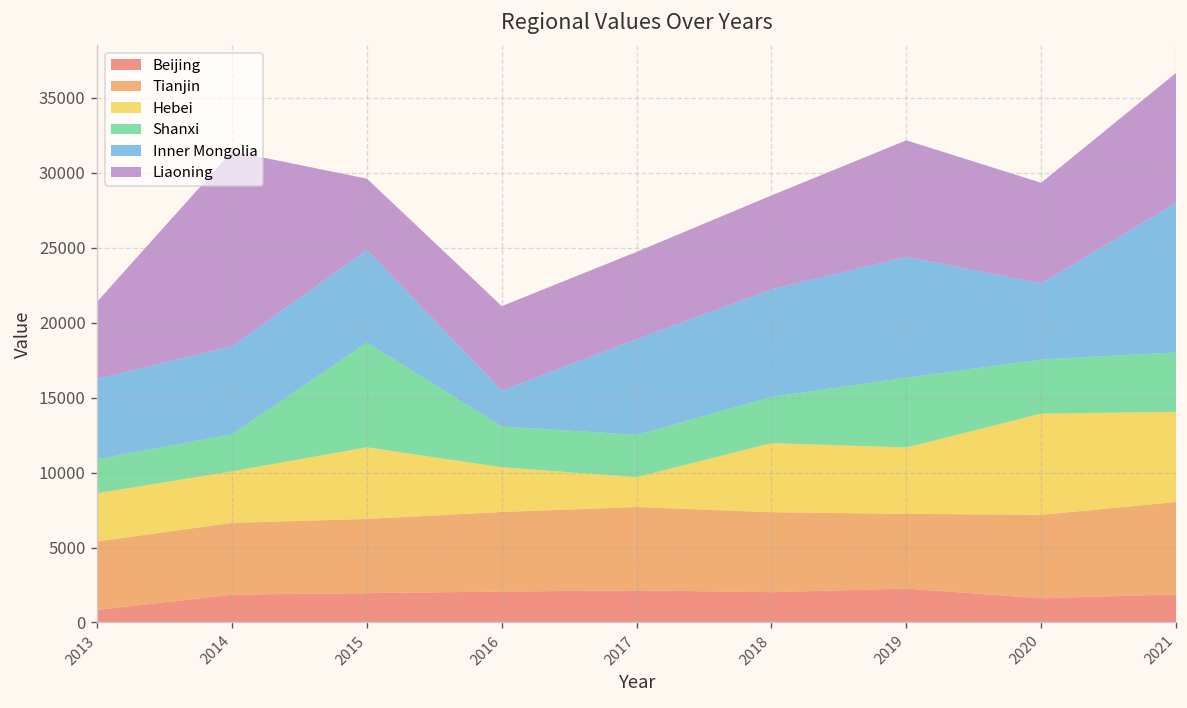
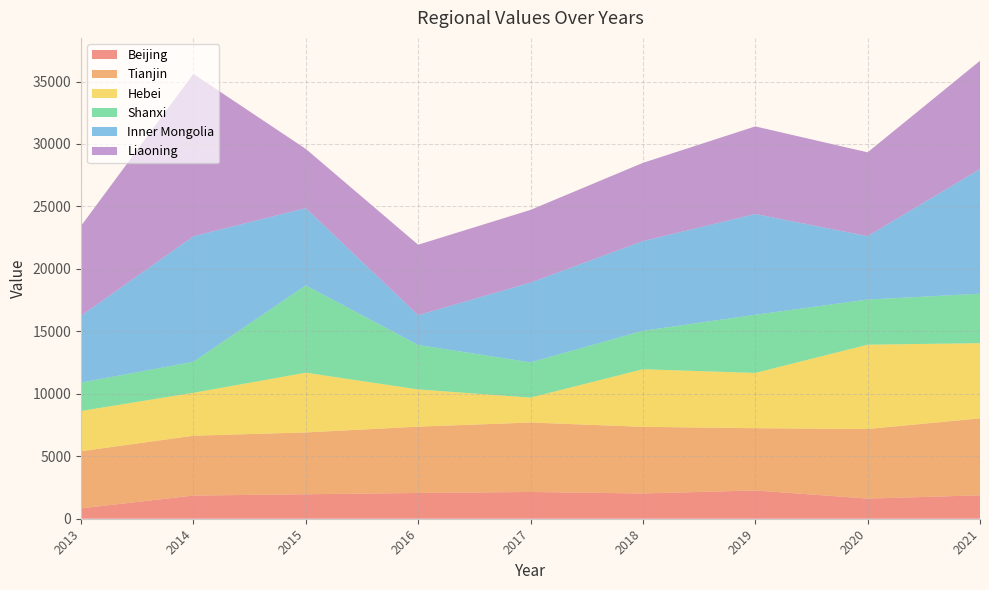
  {
    "Hebei": {
      "2013": 3200,
      "2014": 3400,
      "2015": 4800,
      "2016": 3000,
      "2017": 2000,
      "2018": 4600,
      "2019": 4400,
      "2020": 6800,
      "2021": 6000
    },
    "Shanxi": {
      "2013": 2300,
      "2014": 2500,
      "2015": 7000,
-     "2016": 2700,
+     "2016": 3600,
      "2017": 2800,
      "2018": 3100,
      "2019": 4700,
      "2020": 3600,
      "2021": 4000
    },
    "Inner Mongolia": {
      "2013": 5300,
-     "2014": 5900,
+     "2014": 10000,
      "2015": 6200,
      "2016": 2400,
      "2017": 6400,
      "2018": 7200,
      "2019": 8100,
      "2020": 5100,
      "2021": 10000
    },
    "Liaoning": {
-     "2013": 5200,
+     "2013": 7200,
      "2015": 4700,
      "2016": 5600,
      "2017": 5800,
      "2018": 6300,
-     "2019": 7800,
+     "2019": 7000,
      "2020": 6700,
      "2021": 8700
    }
  }
